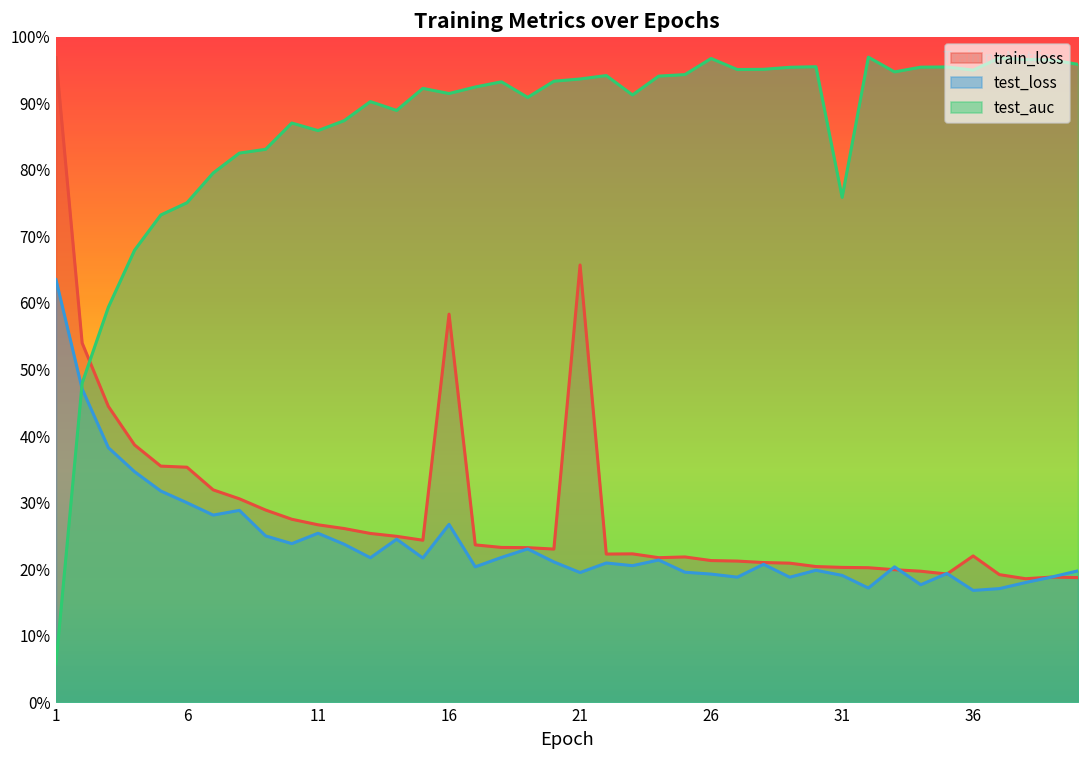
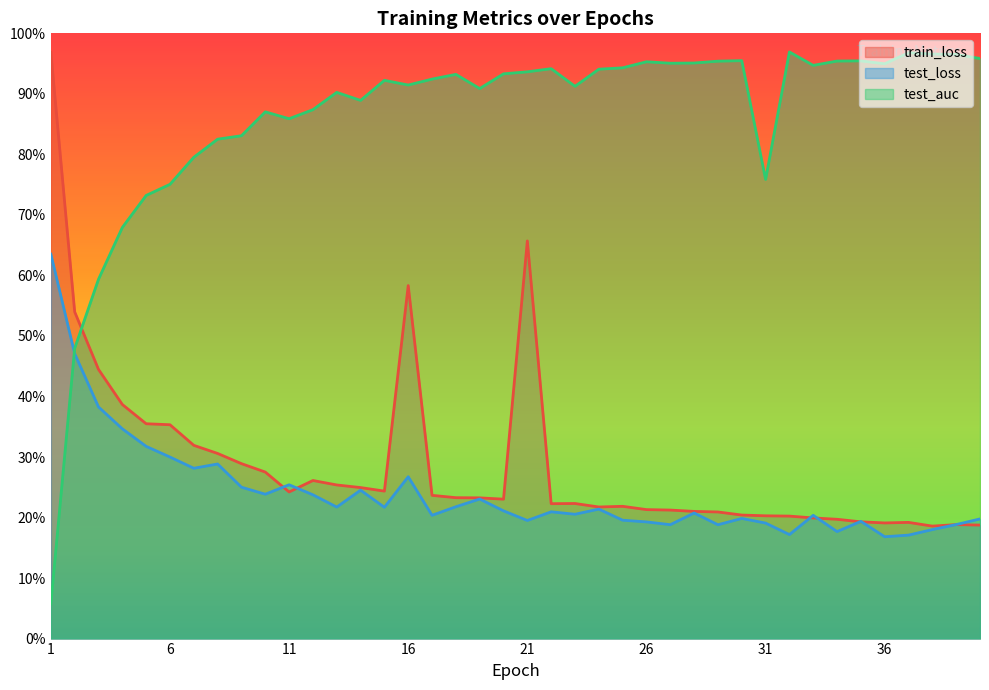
  {
    "train_loss": {
      "1": "97%",
      "6": "35%",
-     "11": "27%",
+     "11": "24%",
      "16": "58%",
      "21": "66%",
      "26": "21%",
      "31": "20%",
-     "36": "22%"
+     "36": "19%"
    },
    "test_loss": {
      "1": "64%",
      "6": "30%",
      "11": "25%",
      "16": "27%",
      "21": "20%",
      "26": "19%",
      "31": "19%",
      "36": "17%"
    },
    "test_auc": {
      "1": "6%",
      "6": "75%",
      "11": "86%",
      "16": "91%",
      "21": "94%",
-     "26": "97%",
+     "26": "95%",
      "31": "76%"
    }
  }
